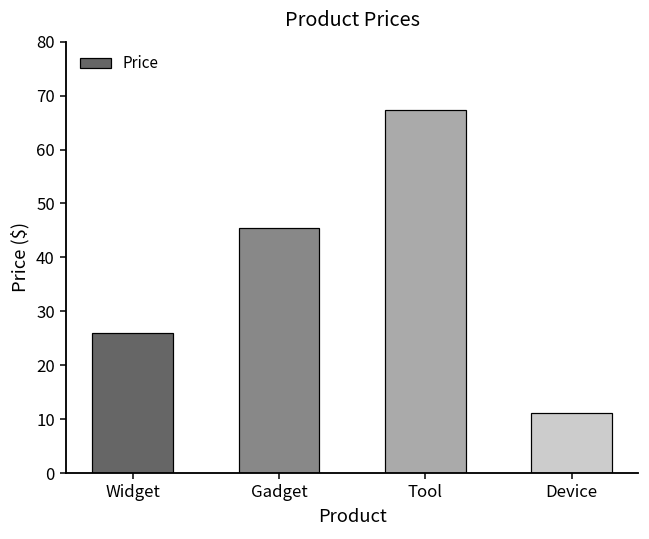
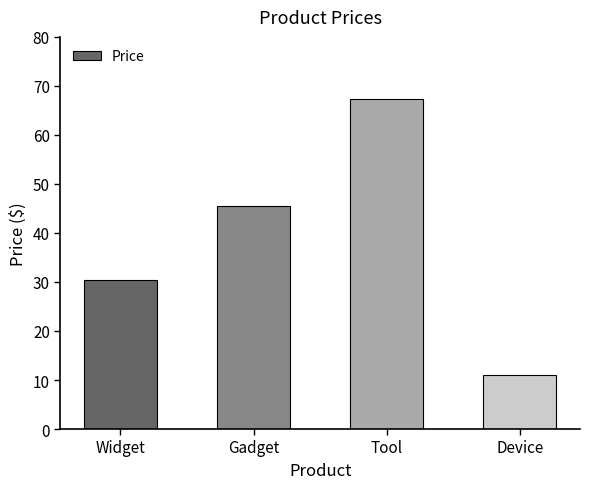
  {
-   "Widget": 26,
+   "Widget": 30,
    "Gadget": 46,
    "Tool": 67,
    "Device": 11
  }
